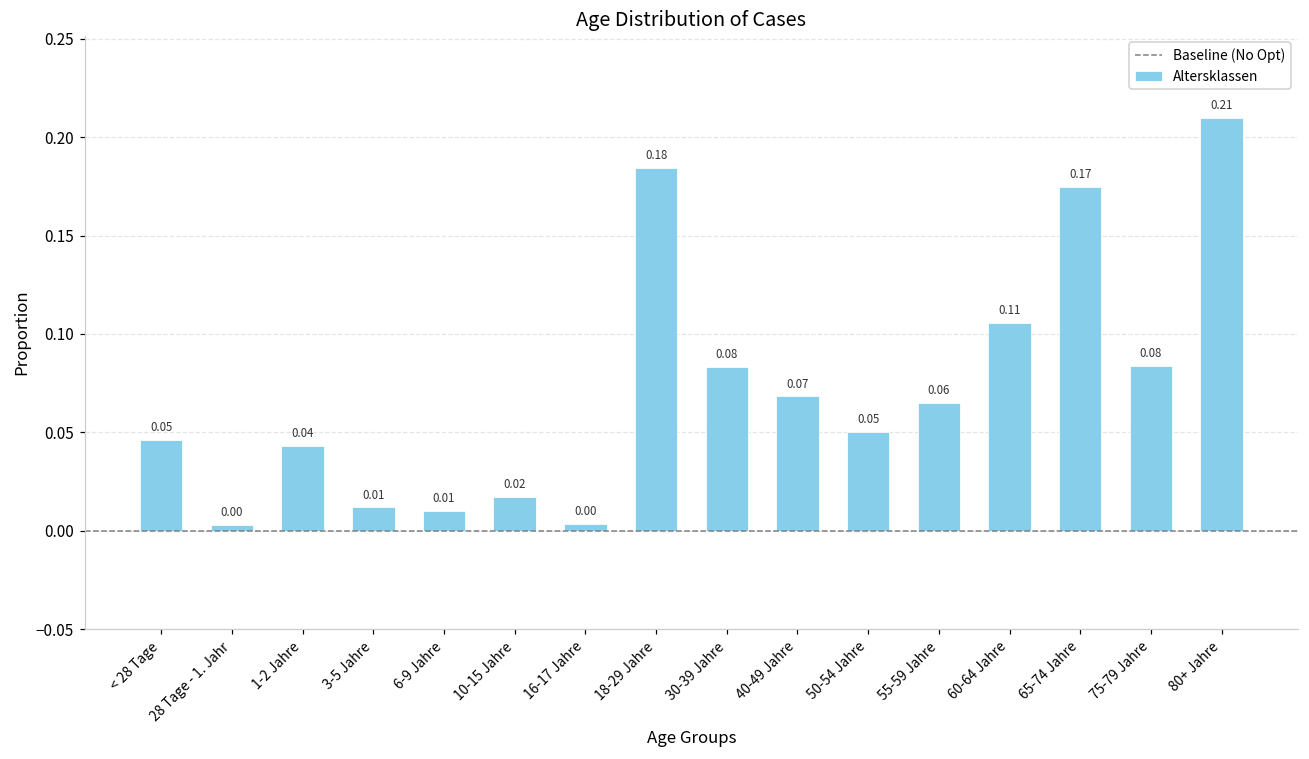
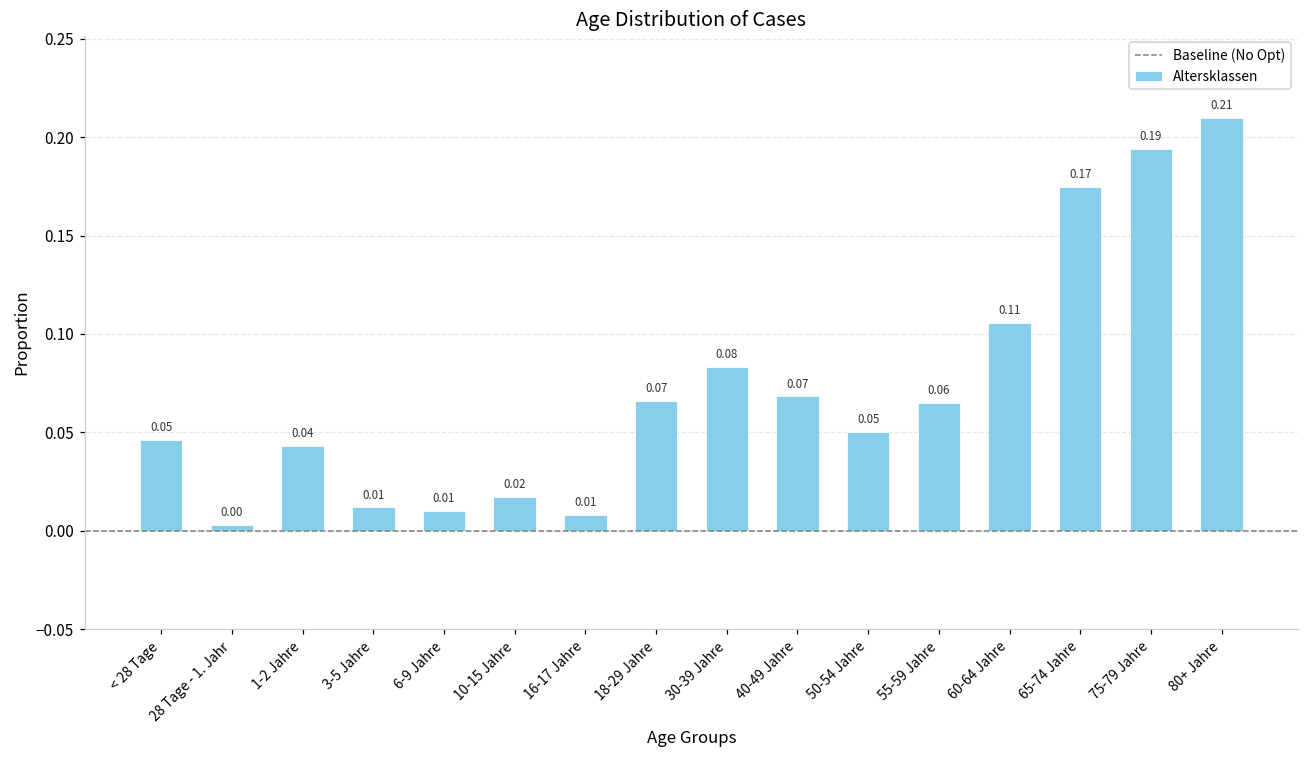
  {
    "< 28 Tage": 0.05,
    "28 Tage - 1. Jahr": 0.00,
    "1-2 Jahre": 0.04,
    "3-5 Jahre": 0.01,
    "6-9 Jahre": 0.01,
    "10-15 Jahre": 0.02,
-   "16-17 Jahre": 0.00,
-   "18-29 Jahre": 0.18,
+   "16-17 Jahre": 0.01,
+   "18-29 Jahre": 0.07,
    "30-39 Jahre": 0.08,
    "40-49 Jahre": 0.07,
    "50-54 Jahre": 0.05,
    "55-59 Jahre": 0.06,
    "60-64 Jahre": 0.11,
    "65-74 Jahre": 0.17,
-   "75-79 Jahre": 0.08,
+   "75-79 Jahre": 0.19,
    "80+ Jahre": 0.21
  }
